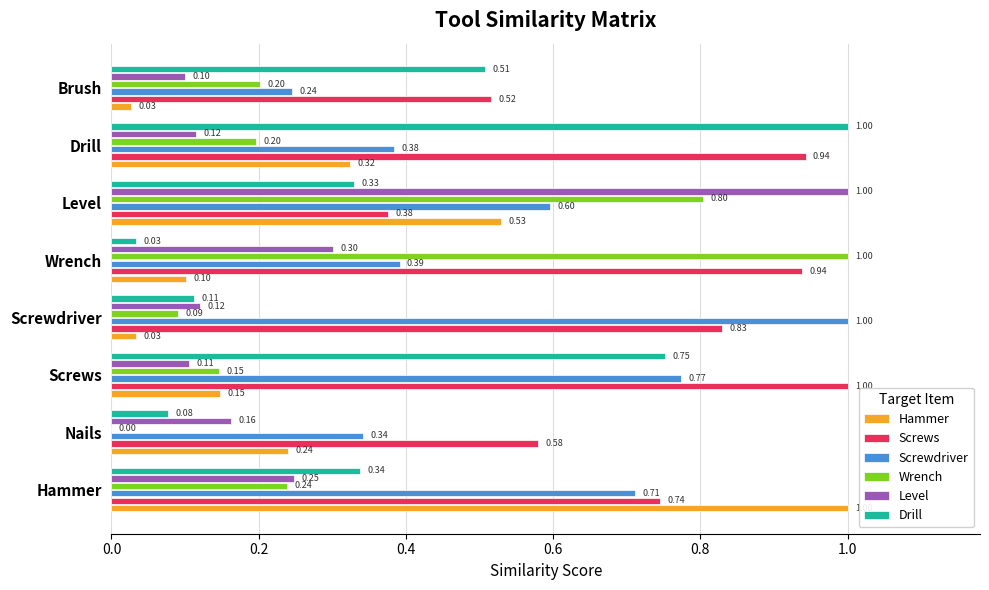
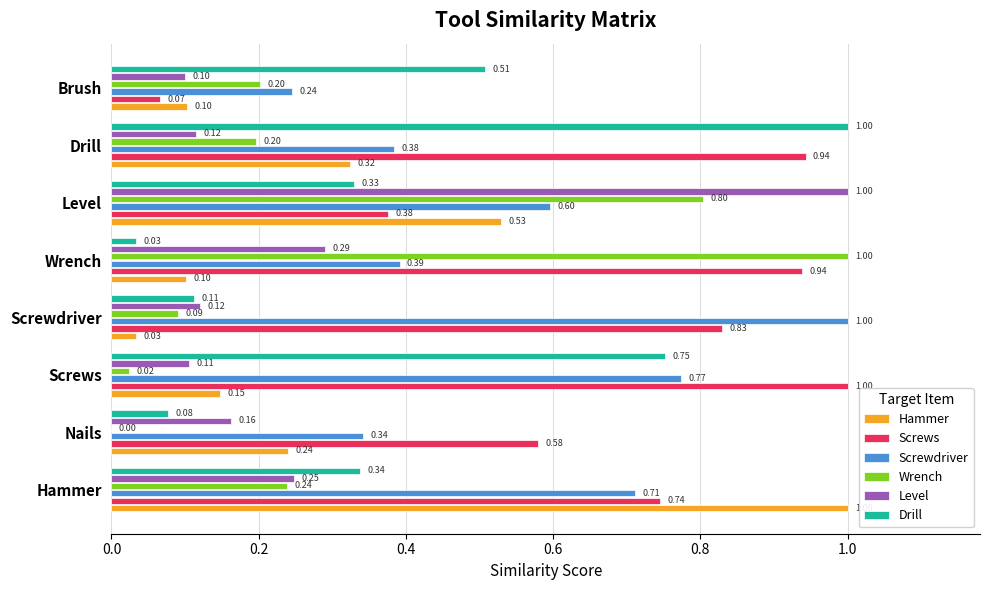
  {
    "Hammer": {
-     "Brush": 0.03,
+     "Brush": 0.10,
      "Drill": 0.32,
      "Level": 0.53,
      "Wrench": 0.10,
      "Screwdriver": 0.03,
      "Screws": 0.15,
      "Nails": 0.24
    },
    "Screws": {
-     "Brush": 0.52,
+     "Brush": 0.07,
      "Drill": 0.94,
      "Level": 0.38,
      "Wrench": 0.94,
      "Screwdriver": 0.83,
      "Nails": 0.58,
      "Hammer": 0.74
    },
    "Screwdriver": {
      "Brush": 0.24,
      "Drill": 0.38,
      "Level": 0.60,
      "Wrench": 0.39,
      "Screwdriver": 1.00,
      "Screws": 0.77,
      "Nails": 0.34,
      "Hammer": 0.71
    },
    "Wrench": {
      "Brush": 0.20,
      "Drill": 0.20,
      "Level": 0.80,
      "Wrench": 1.00,
      "Screwdriver": 0.09,
-     "Screws": 0.15,
+     "Screws": 0.02,
      "Nails": 0.00,
      "Hammer": 0.24
    },
    "Level": {
      "Brush": 0.10,
      "Drill": 0.12,
      "Level": 1.00,
-     "Wrench": 0.30,
+     "Wrench": 0.29,
      "Screwdriver": 0.12,
      "Screws": 0.11,
      "Nails": 0.16,
      "Hammer": 0.25
    },
    "Drill": {
      "Brush": 0.51,
      "Drill": 1.00,
      "Level": 0.33,
      "Wrench": 0.03,
      "Screwdriver": 0.11,
      "Screws": 0.75,
      "Nails": 0.08,
      "Hammer": 0.34
    }
  }
